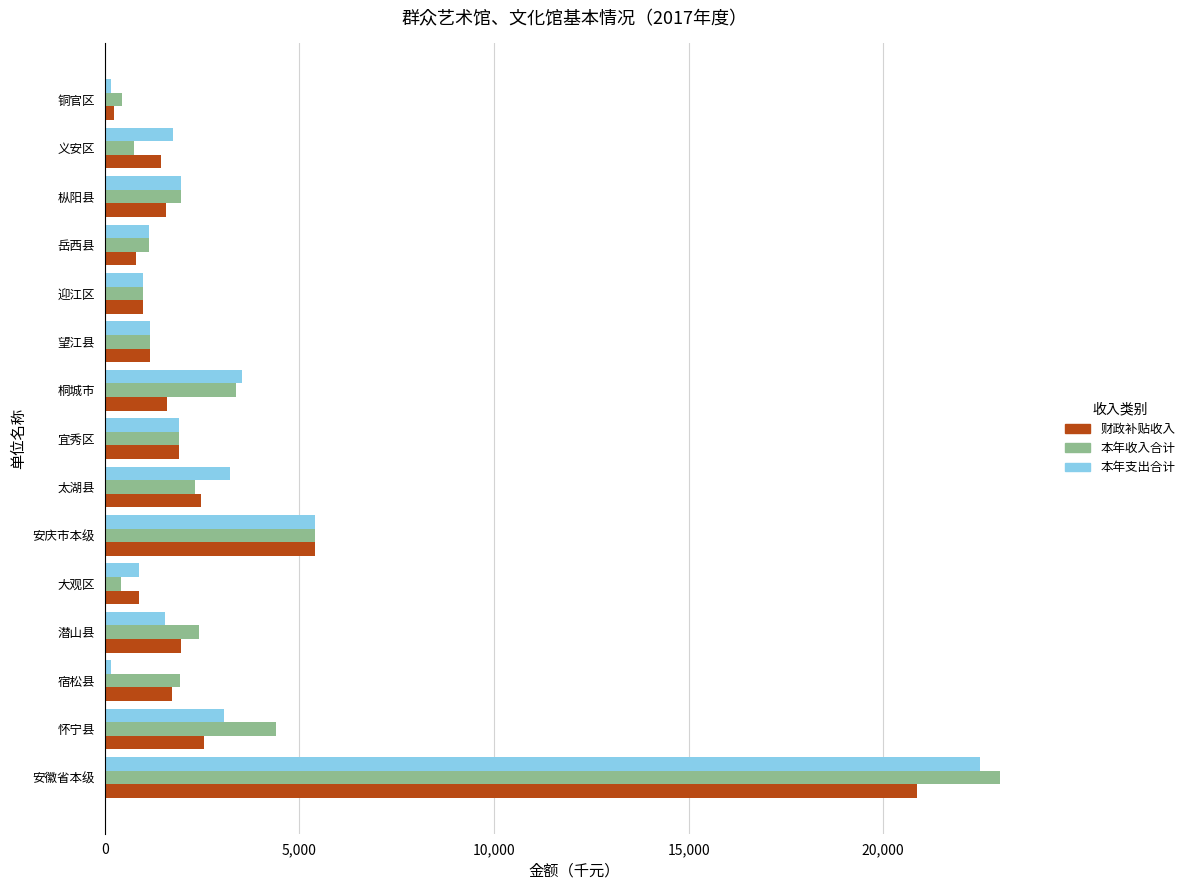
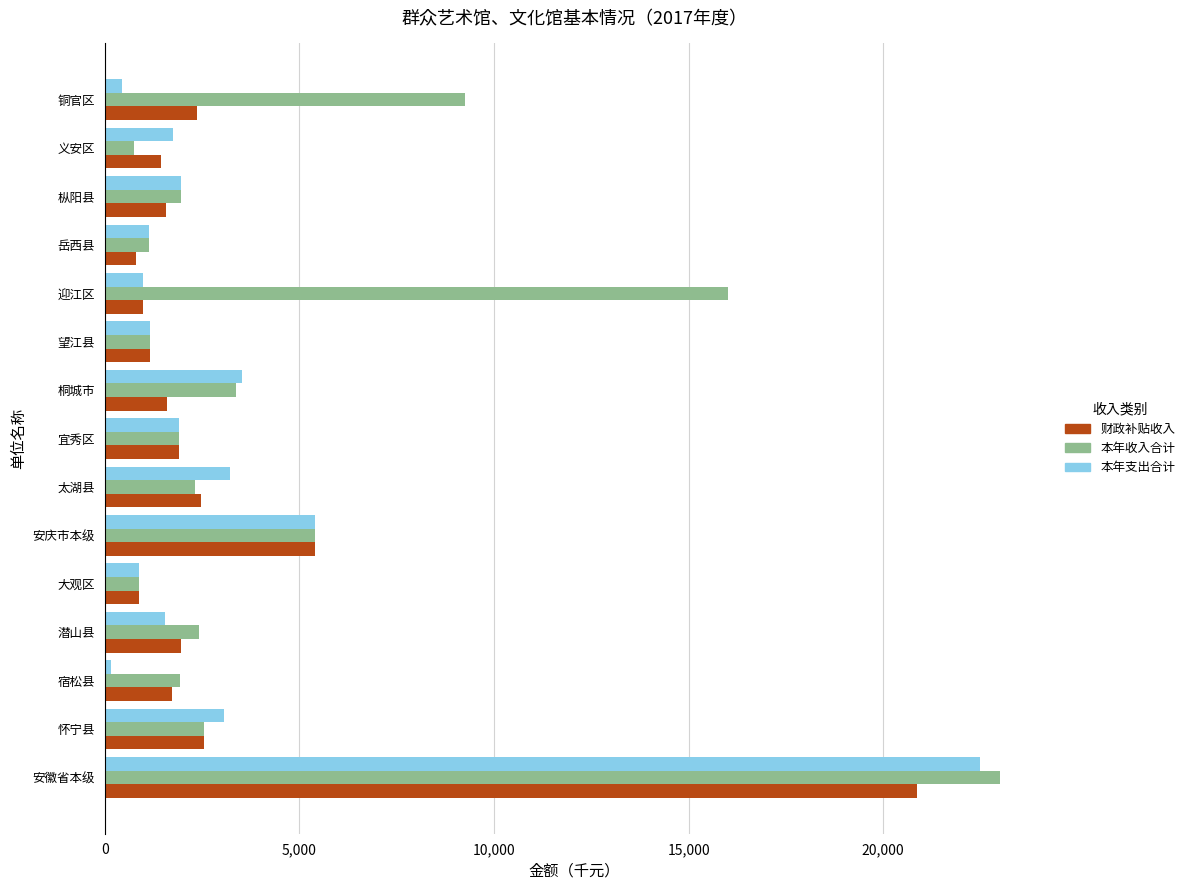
  {
    "财政补贴收入": {
-     "铜官区": "200",
+     "铜官区": "2,400",
      "义安区": "1,400",
      "枞阳县": "1,600",
      "岳西县": "800",
      "迎江区": "1,000",
      "望江县": "1,200",
      "桐城市": "1,600",
      "宜秀区": "1,900",
      "太湖县": "2,500",
      "安庆市本级": "5,400",
      "大观区": "900",
      "潜山县": "2,000",
      "宿松县": "1,700",
      "怀宁县": "2,600",
      "安徽省本级": "20,900"
    },
    "本年收入合计": {
-     "铜官区": "400",
+     "铜官区": "9,300",
      "义安区": "800",
      "枞阳县": "1,900",
      "岳西县": "1,100",
-     "迎江区": "1,000",
+     "迎江区": "16,000",
      "望江县": "1,200",
      "桐城市": "3,400",
      "宜秀区": "1,900",
      "太湖县": "2,300",
      "安庆市本级": "5,400",
-     "大观区": "400",
+     "大观区": "900",
      "潜山县": "2,400",
      "宿松县": "1,900",
-     "怀宁县": "4,400",
+     "怀宁县": "2,600",
      "安徽省本级": "23,000"
    },
    "本年支出合计": {
-     "铜官区": "100",
+     "铜官区": "400",
      "义安区": "1,800",
      "枞阳县": "1,900",
      "岳西县": "1,100",
      "迎江区": "1,000",
      "望江县": "1,200",
      "桐城市": "3,500",
      "宜秀区": "1,900",
      "太湖县": "3,200",
      "安庆市本级": "5,400",
      "大观区": "900",
      "潜山县": "1,500",
      "宿松县": "200",
      "怀宁县": "3,100",
      "安徽省本级": "22,500"
    }
  }
